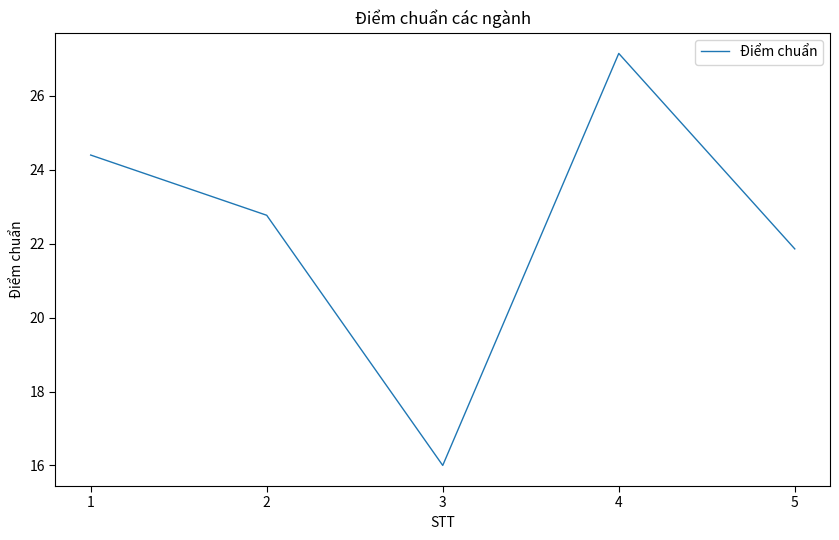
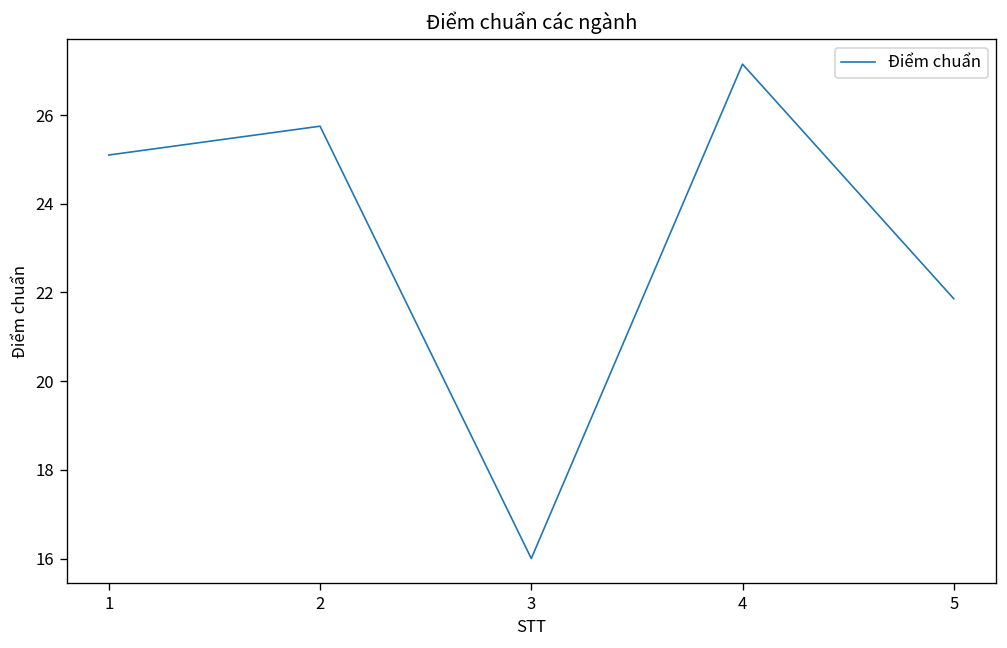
  {
-   "1": 24.4,
-   "2": 22.8,
+   "1": 25.1,
+   "2": 25.8,
    "3": 16.0,
    "4": 27.2,
    "5": 21.9
  }
